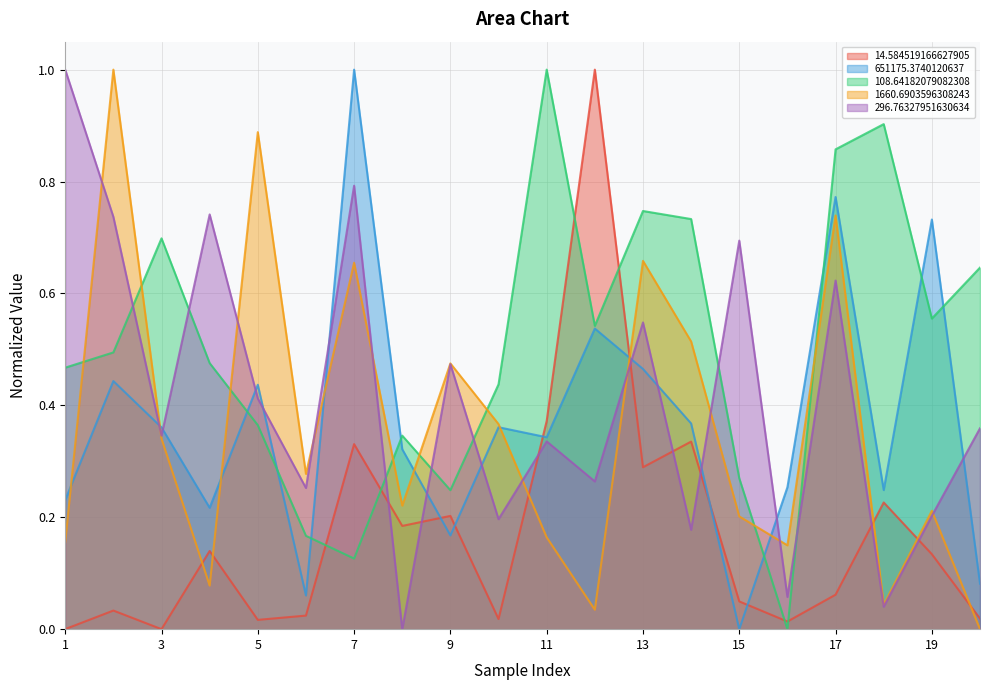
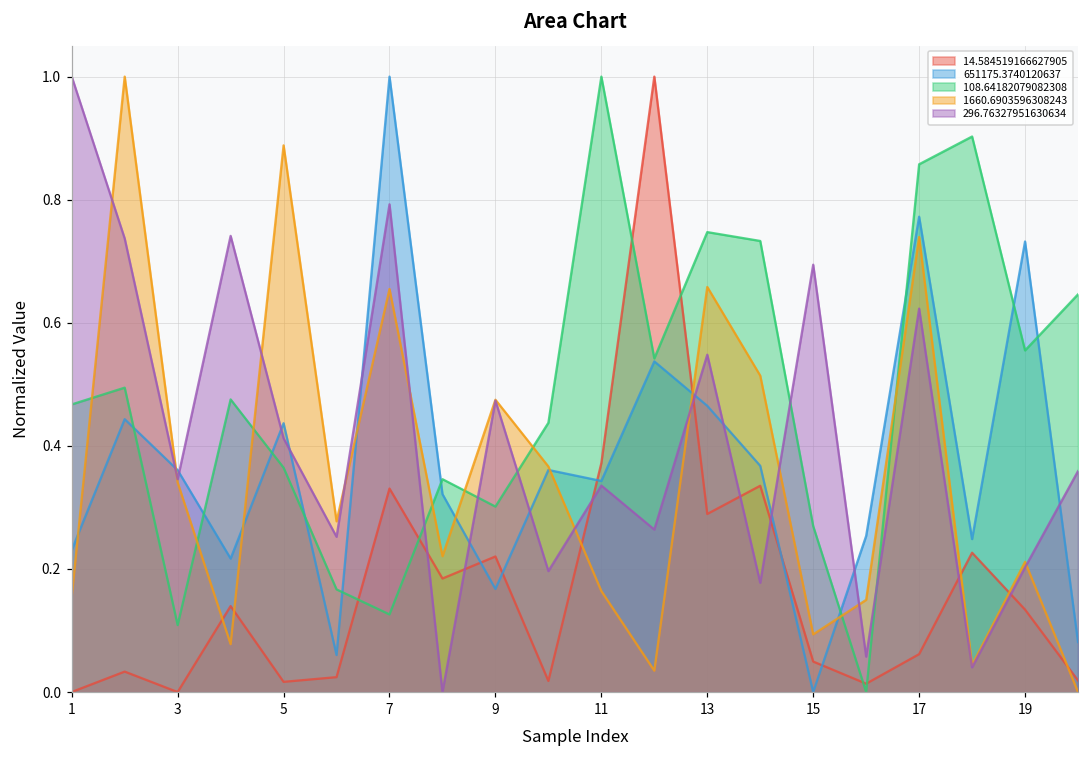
  {
    "14.584519166627905": {
      "1": 0.00,
      "3": 0.00,
      "5": 0.02,
      "7": 0.33,
-     "9": 0.20,
+     "9": 0.22,
      "11": 0.37,
      "13": 0.29,
      "15": 0.05,
      "17": 0.06,
      "19": 0.13
    },
    "651175.3740120637": {
      "1": 0.23,
      "3": 0.36,
      "5": 0.44,
      "7": 1.00,
      "9": 0.17,
      "11": 0.34,
      "13": 0.47,
      "15": 0.00,
      "17": 0.77,
      "19": 0.73
    },
    "108.64182079082308": {
      "1": 0.47,
-     "3": 0.70,
+     "3": 0.11,
      "5": 0.36,
      "7": 0.13,
-     "9": 0.25,
+     "9": 0.30,
      "11": 1.00,
      "13": 0.75,
      "15": 0.27,
      "17": 0.86,
      "19": 0.56
    },
    "1660.6903596308243": {
      "1": 0.16,
      "3": 0.34,
      "5": 0.89,
      "7": 0.65,
      "11": 0.16,
      "13": 0.66,
-     "15": 0.20,
+     "15": 0.09,
      "17": 0.74,
      "19": 0.21
    },
    "296.76327951630634": {
      "1": 1.00,
      "3": 0.35,
      "5": 0.41,
      "7": 0.79,
      "11": 0.34,
      "13": 0.55,
      "15": 0.69,
      "17": 0.62,
      "19": 0.20
    }
  }
